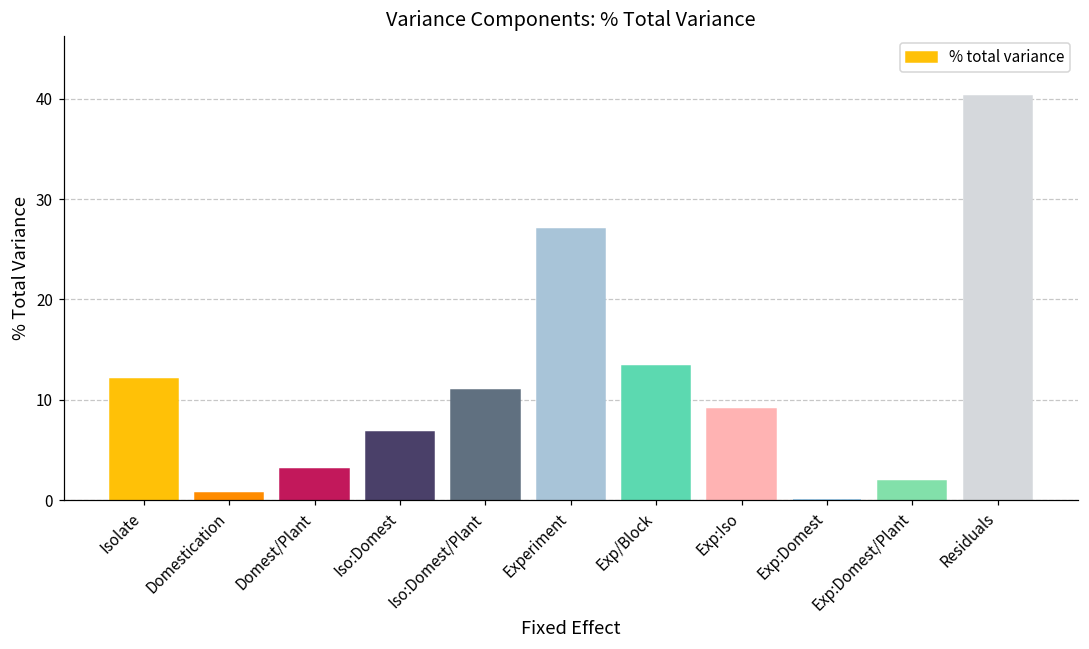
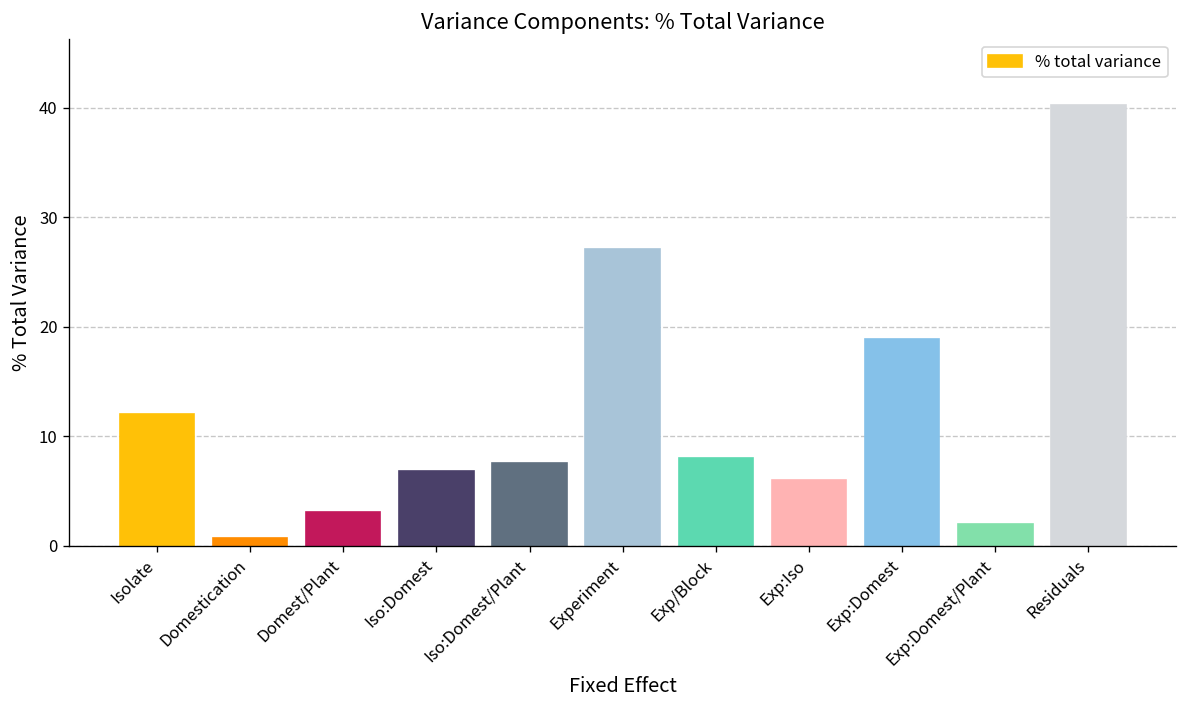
  {
    "Isolate": 12,
    "Domestication": 1,
    "Domest/Plant": 3,
    "Iso:Domest": 7,
-   "Iso:Domest/Plant": 11,
+   "Iso:Domest/Plant": 8,
    "Experiment": 27,
-   "Exp/Block": 13,
-   "Exp:Iso": 9,
-   "Exp:Domest": 0,
+   "Exp/Block": 8,
+   "Exp:Iso": 6,
+   "Exp:Domest": 19,
    "Exp:Domest/Plant": 2,
    "Residuals": 40
  }
